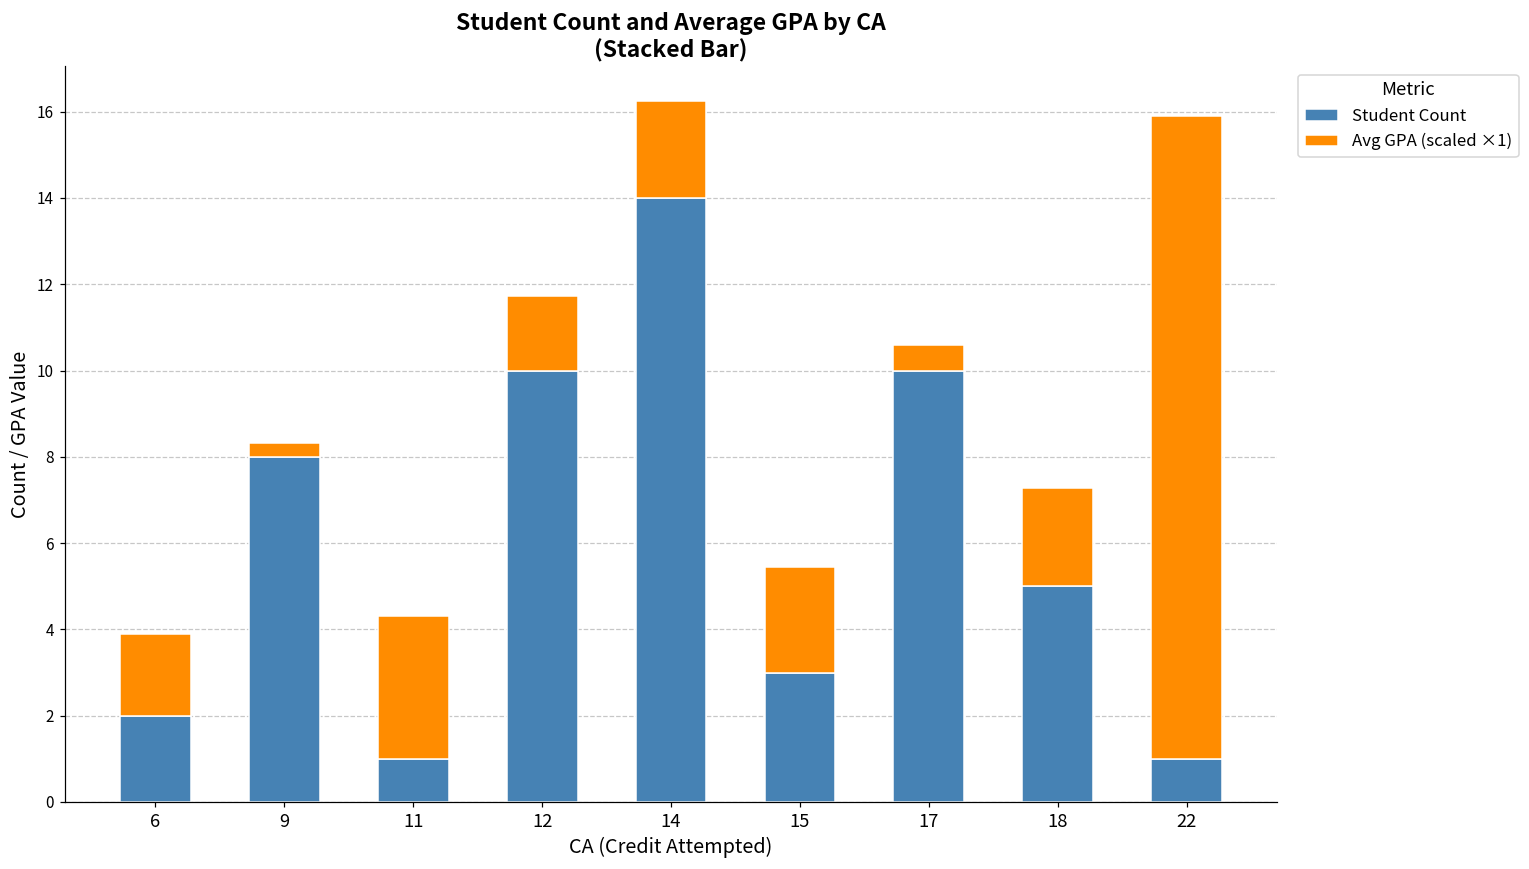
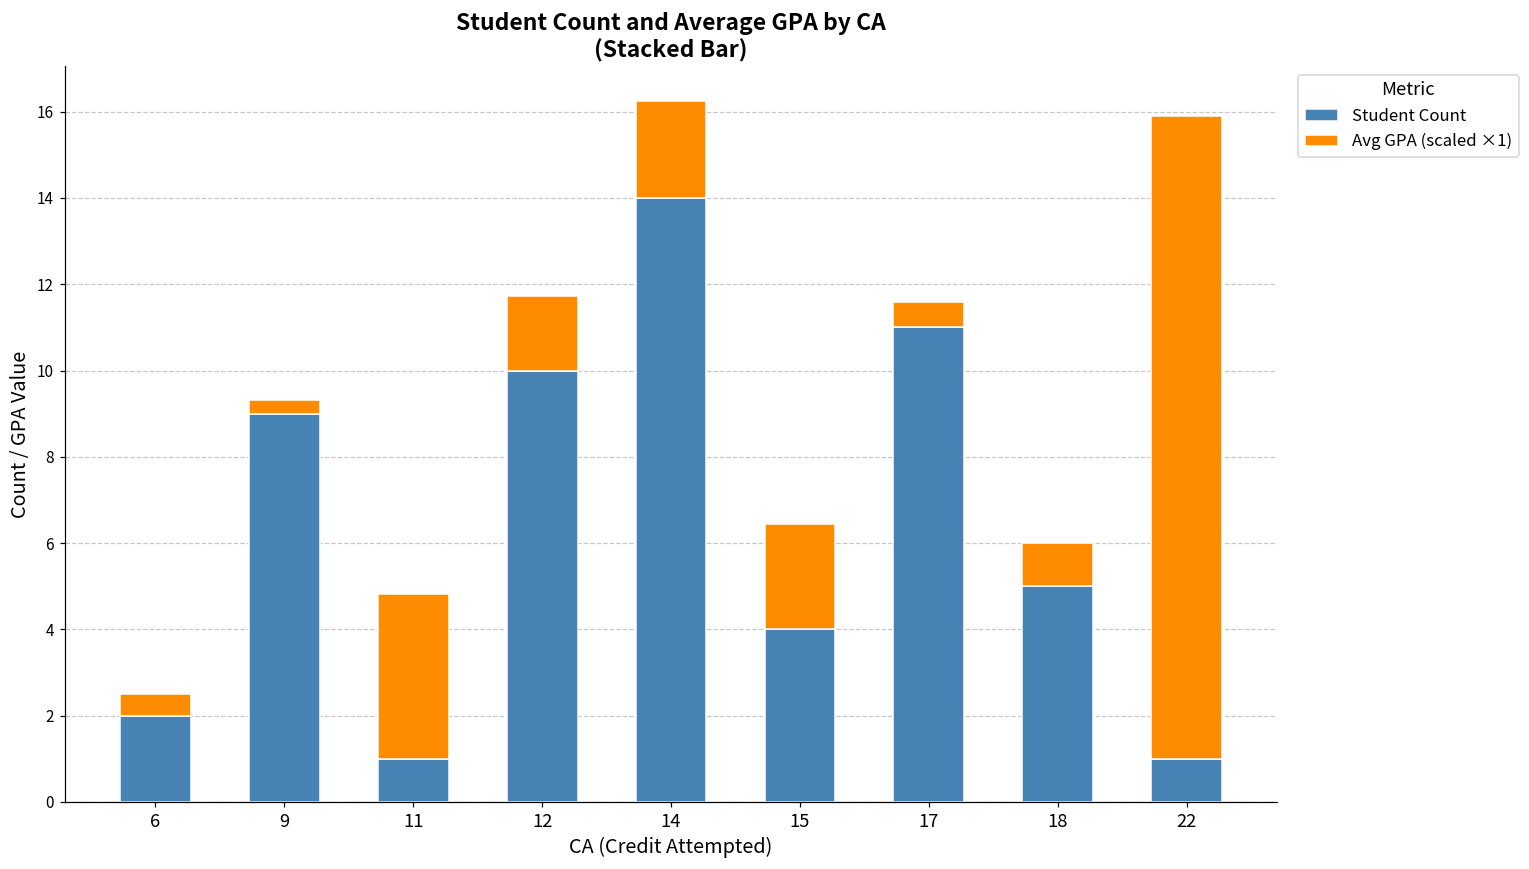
  {
    "Student Count": {
      "6": 2,
-     "9": 8,
+     "9": 9,
      "11": 1,
      "12": 10,
      "14": 14,
-     "15": 3,
-     "17": 10,
+     "15": 4,
+     "17": 11,
      "18": 5,
      "22": 1
    },
    "Avg GPA (scaled ×1)": {
-     "6": 1.9,
+     "6": 0.5,
      "9": 0.3,
-     "11": 3.3,
+     "11": 3.8,
      "12": 1.7,
      "14": 2.2,
      "15": 2.4,
      "17": 0.6,
-     "18": 2.3,
+     "18": 1.0,
      "22": 14.9
    }
  }
